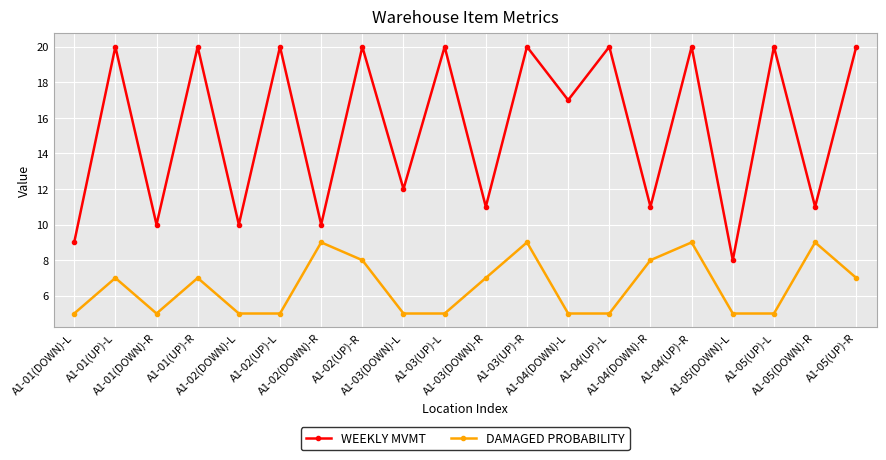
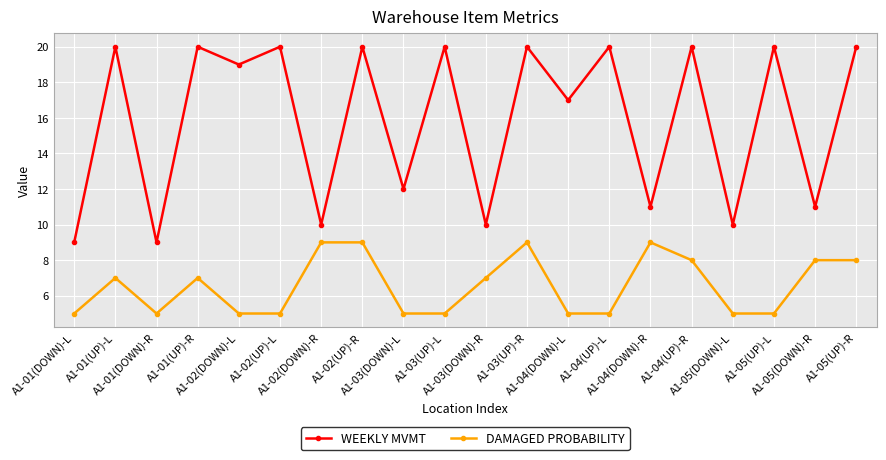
  {
    "WEEKLY MVMT": {
      "A1-01(DOWN)-L": 9,
      "A1-01(UP)-L": 20,
-     "A1-01(DOWN)-R": 10,
+     "A1-01(DOWN)-R": 9,
      "A1-01(UP)-R": 20,
-     "A1-02(DOWN)-L": 10,
+     "A1-02(DOWN)-L": 19,
      "A1-02(UP)-L": 20,
      "A1-02(DOWN)-R": 10,
      "A1-02(UP)-R": 20,
      "A1-03(DOWN)-L": 12,
      "A1-03(UP)-L": 20,
-     "A1-03(DOWN)-R": 11,
+     "A1-03(DOWN)-R": 10,
      "A1-03(UP)-R": 20,
      "A1-04(DOWN)-L": 17,
      "A1-04(UP)-L": 20,
      "A1-04(DOWN)-R": 11,
      "A1-04(UP)-R": 20,
-     "A1-05(DOWN)-L": 8,
+     "A1-05(DOWN)-L": 10,
      "A1-05(UP)-L": 20,
      "A1-05(DOWN)-R": 11,
      "A1-05(UP)-R": 20
    },
    "DAMAGED PROBABILITY": {
      "A1-01(DOWN)-L": 5,
      "A1-01(UP)-L": 7,
      "A1-01(DOWN)-R": 5,
      "A1-01(UP)-R": 7,
      "A1-02(DOWN)-L": 5,
      "A1-02(UP)-L": 5,
      "A1-02(DOWN)-R": 9,
-     "A1-02(UP)-R": 8,
+     "A1-02(UP)-R": 9,
      "A1-03(DOWN)-L": 5,
      "A1-03(UP)-L": 5,
      "A1-03(DOWN)-R": 7,
      "A1-03(UP)-R": 9,
      "A1-04(DOWN)-L": 5,
      "A1-04(UP)-L": 5,
-     "A1-04(DOWN)-R": 8,
-     "A1-04(UP)-R": 9,
+     "A1-04(DOWN)-R": 9,
+     "A1-04(UP)-R": 8,
      "A1-05(DOWN)-L": 5,
      "A1-05(UP)-L": 5,
-     "A1-05(DOWN)-R": 9,
-     "A1-05(UP)-R": 7
+     "A1-05(DOWN)-R": 8,
+     "A1-05(UP)-R": 8
    }
  }
